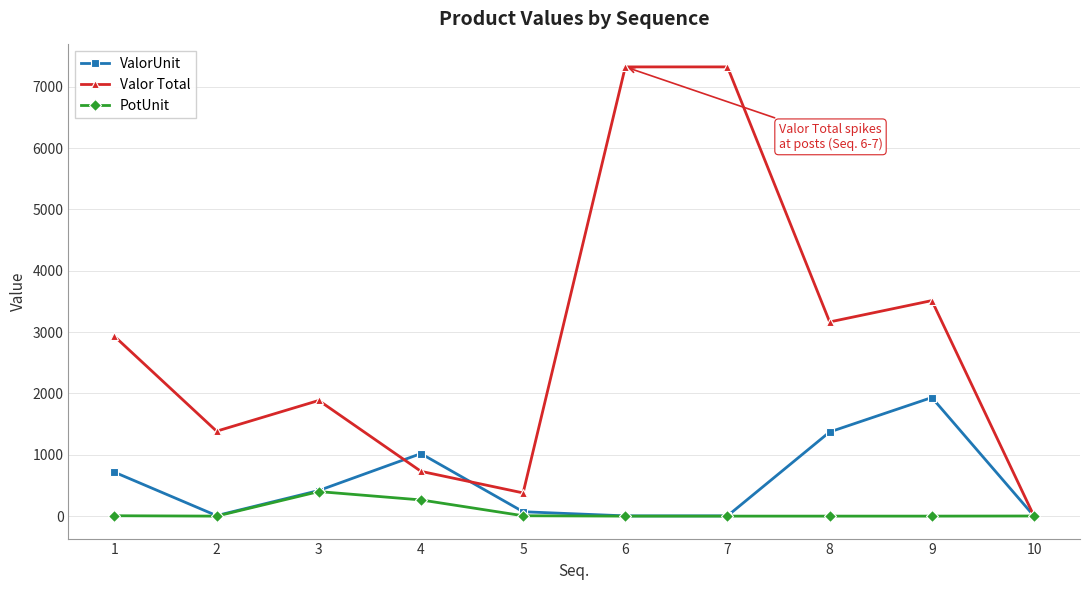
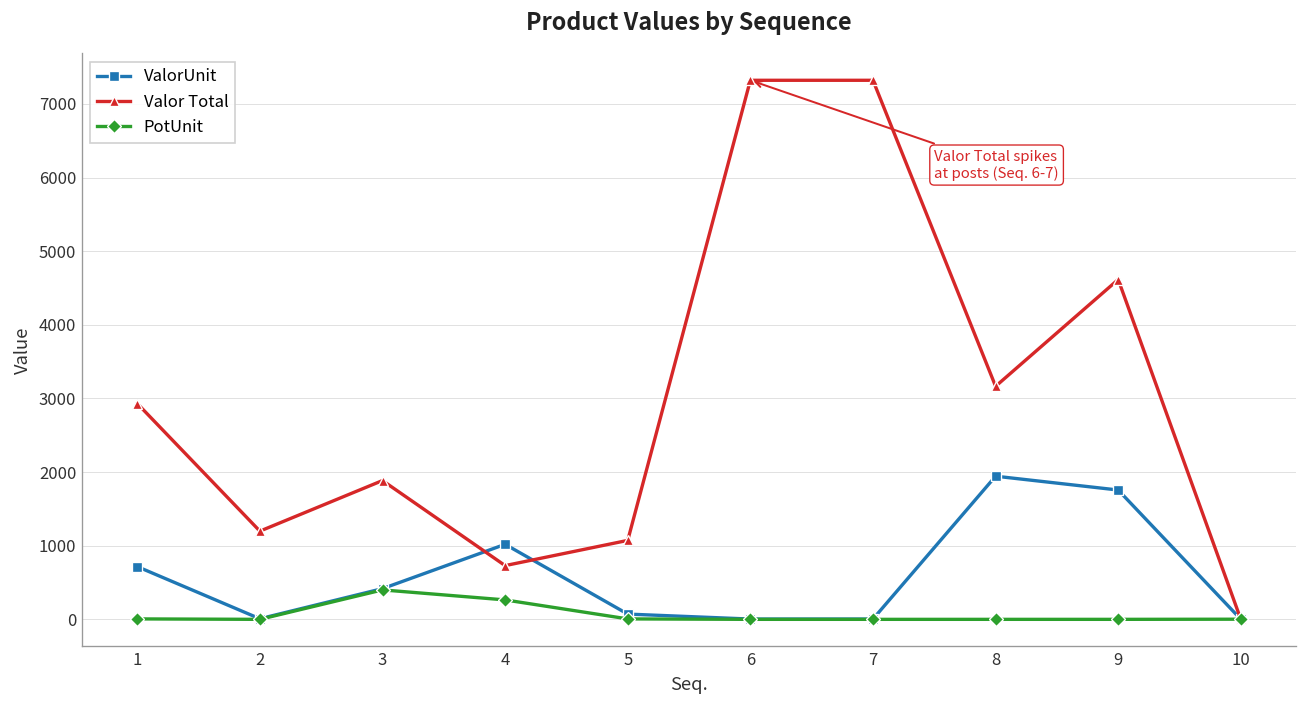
  {
    "ValorUnit": {
      "1": 700,
      "4": 1000,
      "5": 100,
-     "8": 1400,
-     "9": 1900
+     "8": 1900,
+     "9": 1800
    },
    "Valor Total": {
      "1": 2900,
-     "2": 1400,
+     "2": 1200,
      "3": 1900,
      "4": 700,
-     "5": 400,
+     "5": 1100,
      "6": 7300,
      "8": 3200,
-     "9": 3500
+     "9": 4600
    },
    "PotUnit": {
      "1": 0,
      "4": 300,
      "5": 0,
      "8": 0,
      "9": 0
    }
  }
